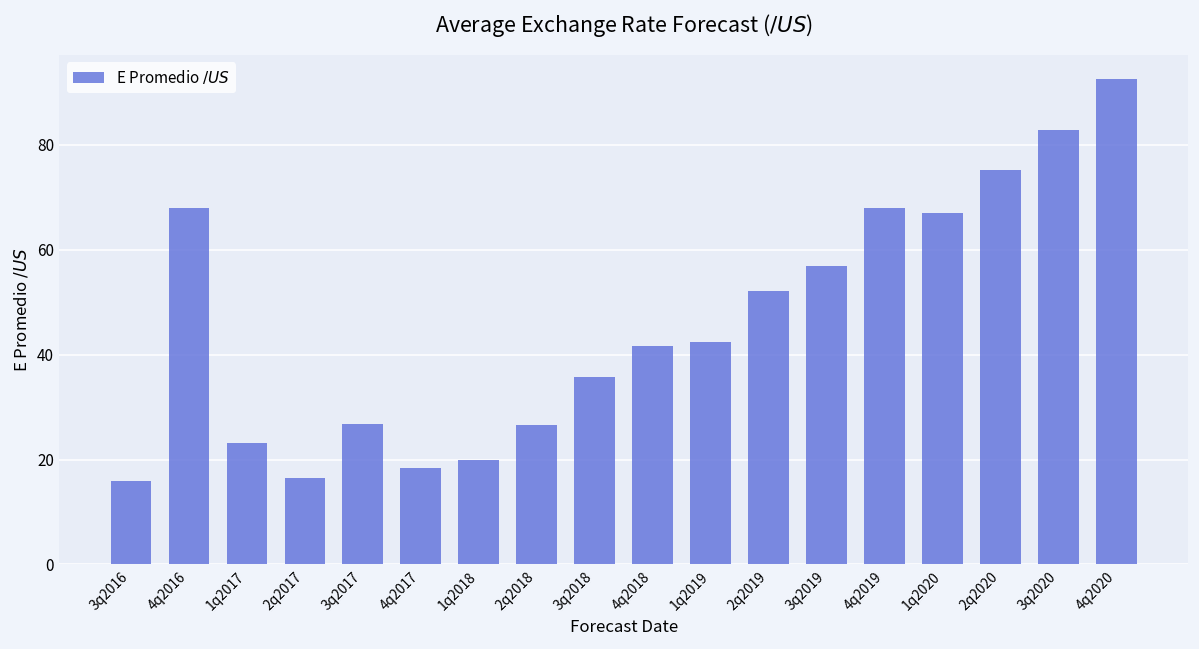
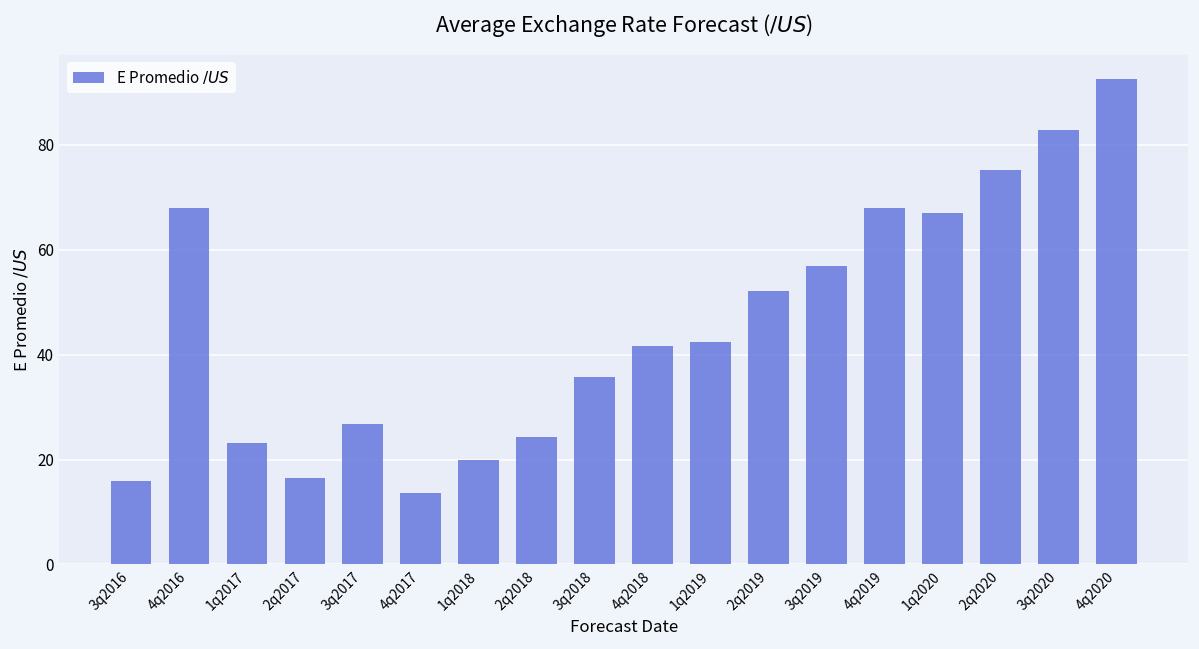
  {
    "3q2016": 16,
    "4q2016": 68,
    "1q2017": 23,
    "2q2017": 17,
    "3q2017": 27,
-   "4q2017": 18,
+   "4q2017": 14,
    "1q2018": 20,
-   "2q2018": 27,
+   "2q2018": 24,
    "3q2018": 36,
    "4q2018": 42,
    "1q2019": 42,
    "2q2019": 52,
    "3q2019": 57,
    "4q2019": 68,
    "1q2020": 67,
    "2q2020": 75,
    "3q2020": 83,
    "4q2020": 92
  }
